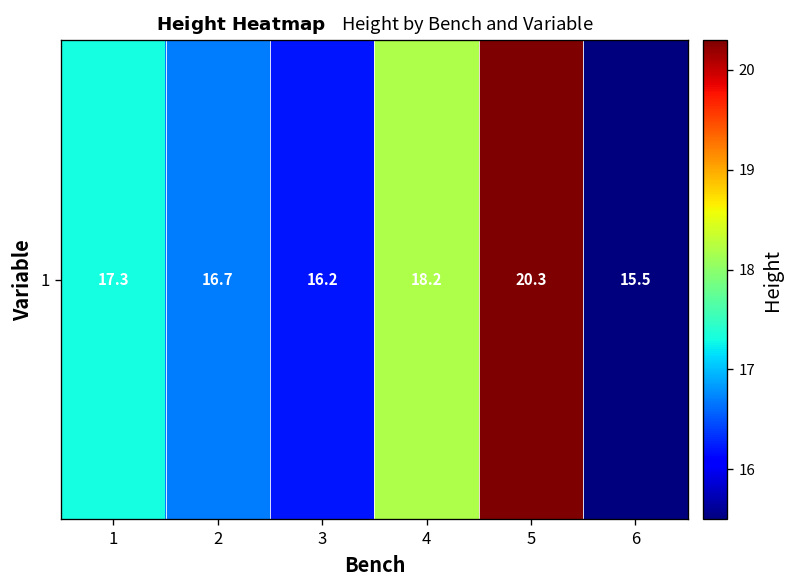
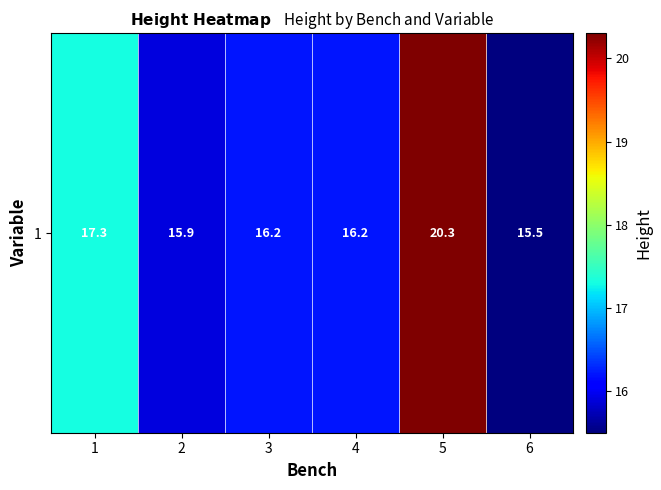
  {
    "1": {
      "1": 17.3,
-     "2": 16.7,
+     "2": 15.9,
      "3": 16.2,
-     "4": 18.2,
+     "4": 16.2,
      "5": 20.3,
      "6": 15.5
    }
  }
